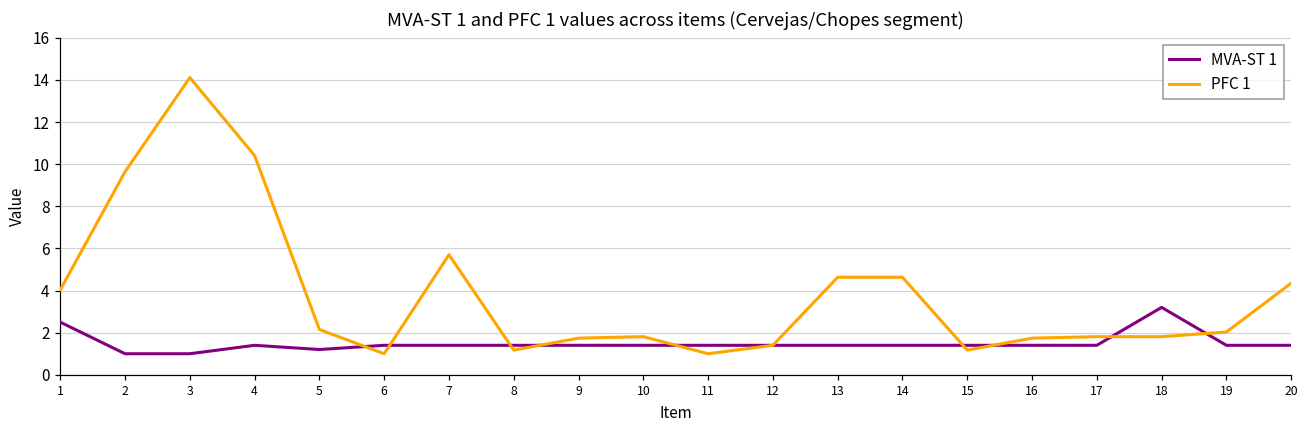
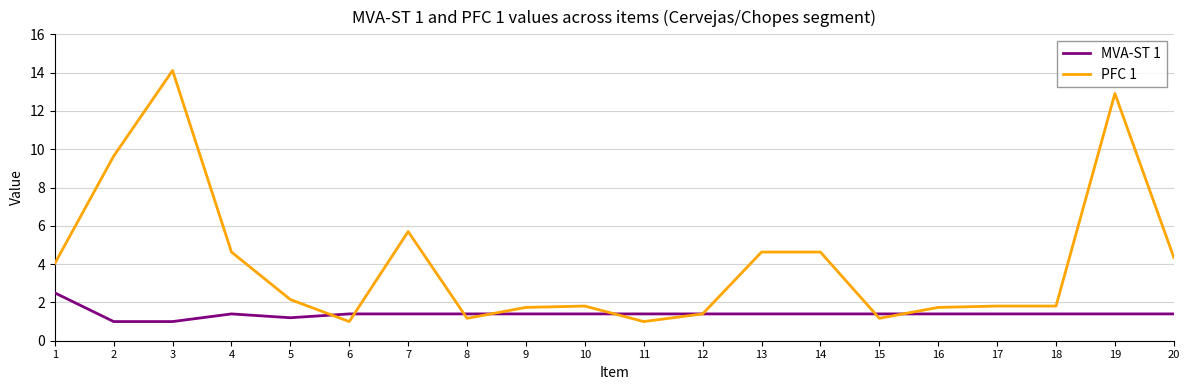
  {
    "MVA-ST 1": {
      "1": 2.5,
      "2": 1.0,
      "3": 1.0,
      "4": 1.4,
      "5": 1.2,
      "6": 1.4,
      "7": 1.4,
      "8": 1.4,
      "9": 1.4,
      "10": 1.4,
      "11": 1.4,
      "13": 1.4,
      "14": 1.4,
      "15": 1.4,
      "16": 1.4,
      "17": 1.4,
-     "18": 3.2,
+     "18": 1.4,
      "19": 1.4,
      "20": 1.4
    },
    "PFC 1": {
      "1": 4.0,
      "2": 9.6,
      "3": 14.1,
-     "4": 10.4,
+     "4": 4.6,
      "5": 2.2,
      "6": 1.0,
      "7": 5.7,
      "8": 1.2,
      "9": 1.7,
      "10": 1.8,
      "11": 1.0,
      "13": 4.6,
      "14": 4.6,
      "15": 1.2,
      "16": 1.7,
      "17": 1.8,
      "18": 1.8,
-     "19": 2.0,
+     "19": 12.9,
      "20": 4.4
    }
  }
